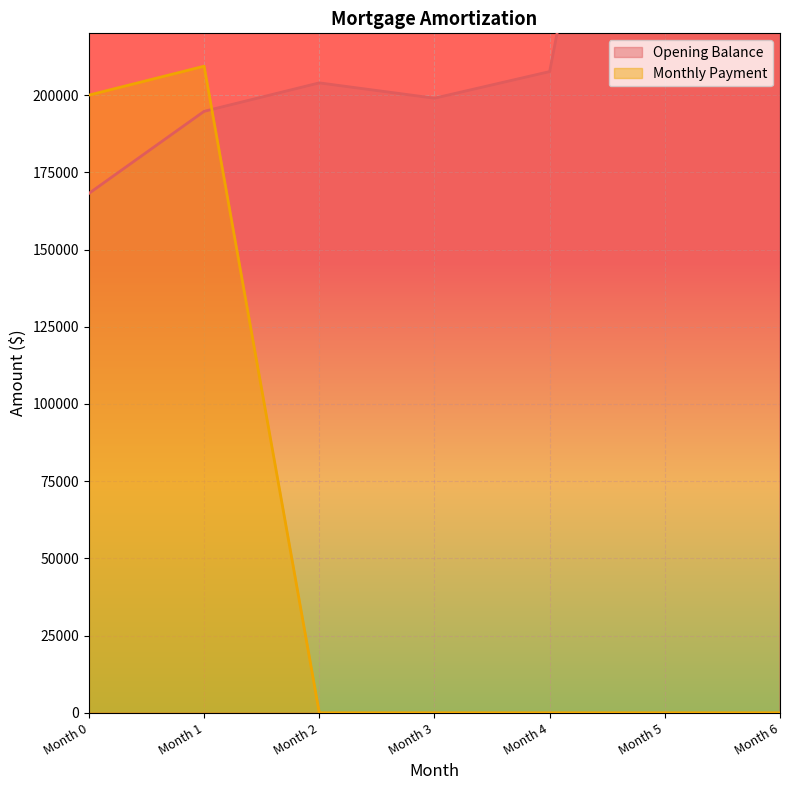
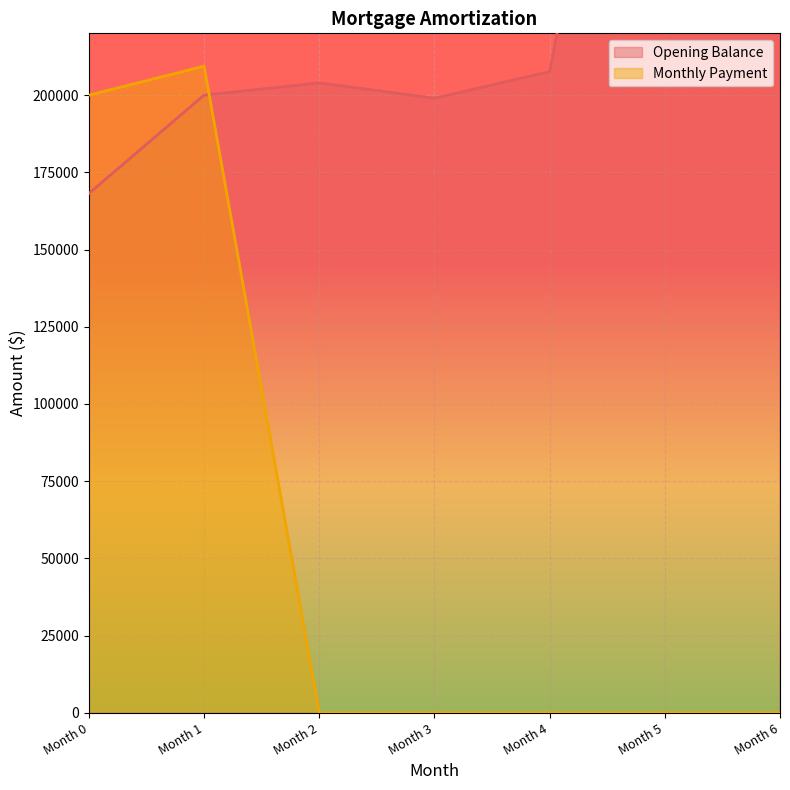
  {
    "Opening Balance": {
      "Month 0": 168000,
-     "Month 1": 195000,
+     "Month 1": 200000,
      "Month 2": 204000,
      "Month 3": 199000,
      "Month 4": 208000
    },
    "Monthly Payment": {
      "Month 0": 200000,
      "Month 1": 209000,
      "Month 2": 0,
      "Month 3": 0,
      "Month 4": 0,
      "Month 5": 0,
      "Month 6": 0
    }
  }
